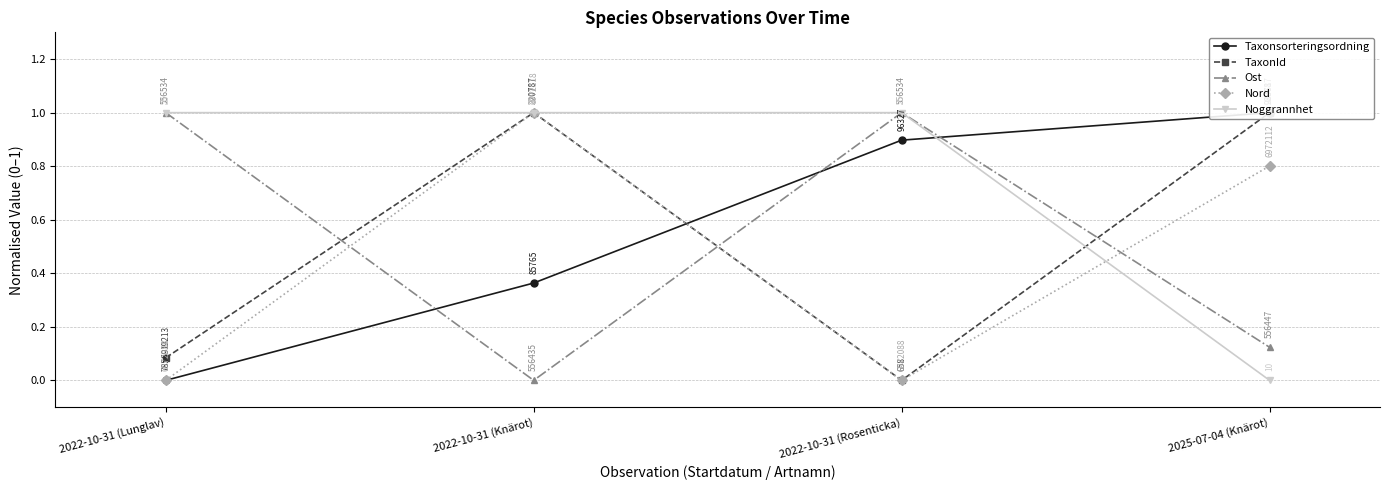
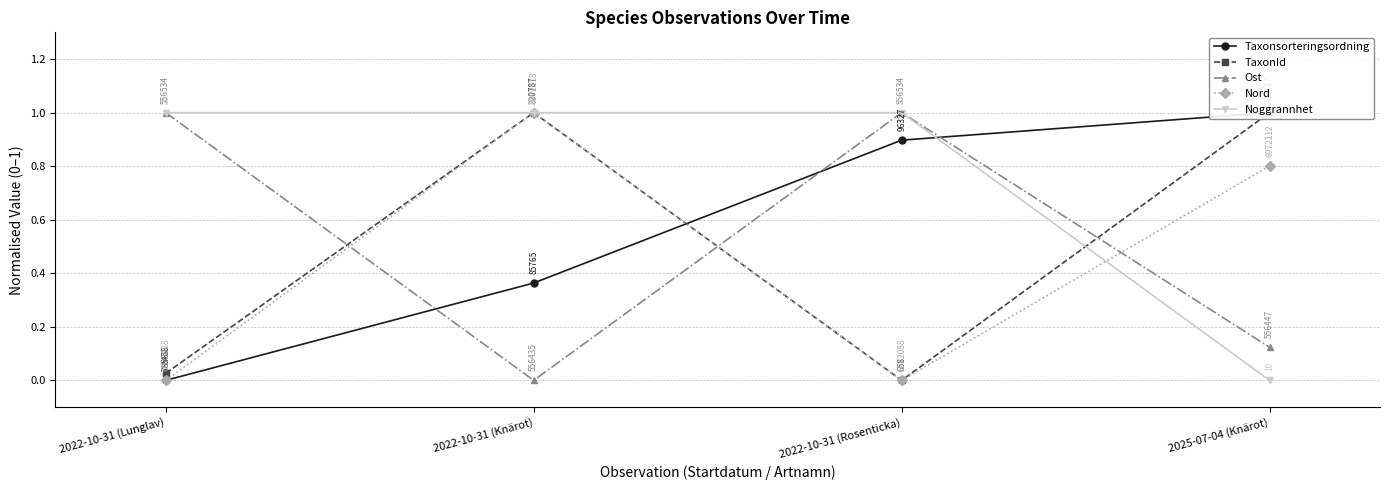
  {
    "Taxonsorteringsordning": {
      "2022-10-31 (Rosenticka)": 0.90
    },
    "TaxonId": {
-     "2022-10-31 (Lunglav)": 19213
+     "2022-10-31 (Lunglav)": 6458
    }
  }
